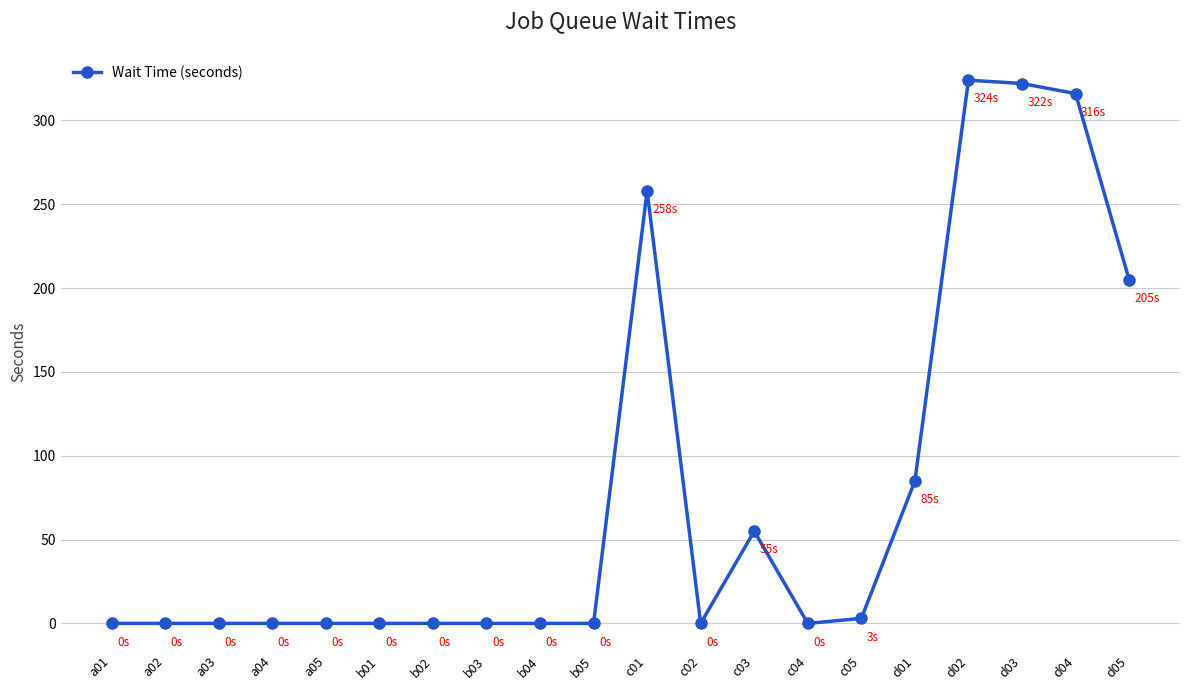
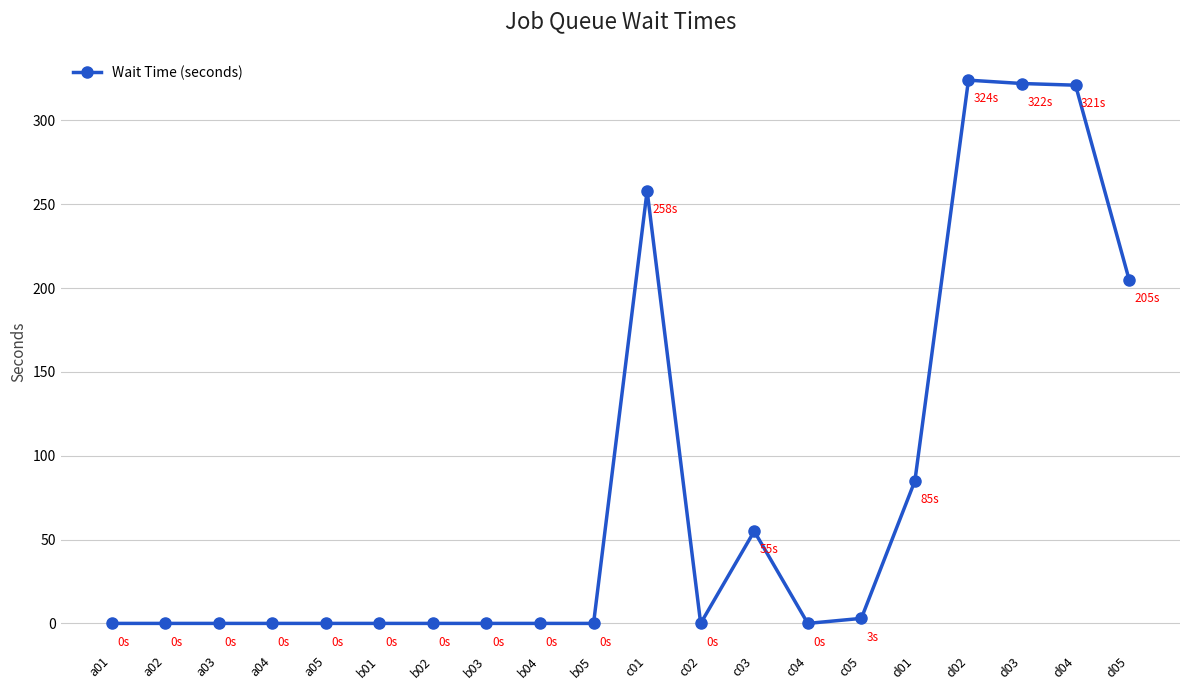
  {
    "a01": "0s",
    "a02": "0s",
    "a03": "0s",
    "a04": "0s",
    "a05": "0s",
    "b01": "0s",
    "b02": "0s",
    "b03": "0s",
    "b04": "0s",
    "b05": "0s",
    "c01": "258s",
    "c02": "0s",
    "c03": "55s",
    "c04": "0s",
    "c05": "3s",
    "d01": "85s",
    "d02": "324s",
    "d03": "322s",
-   "d04": "316s",
+   "d04": "321s",
    "d05": "205s"
  }
